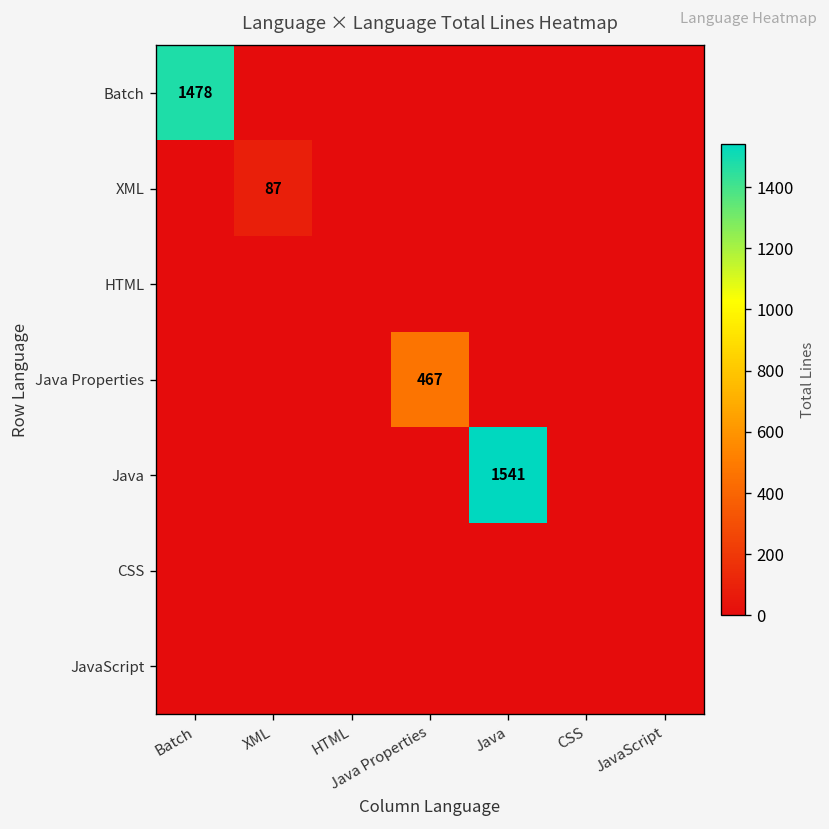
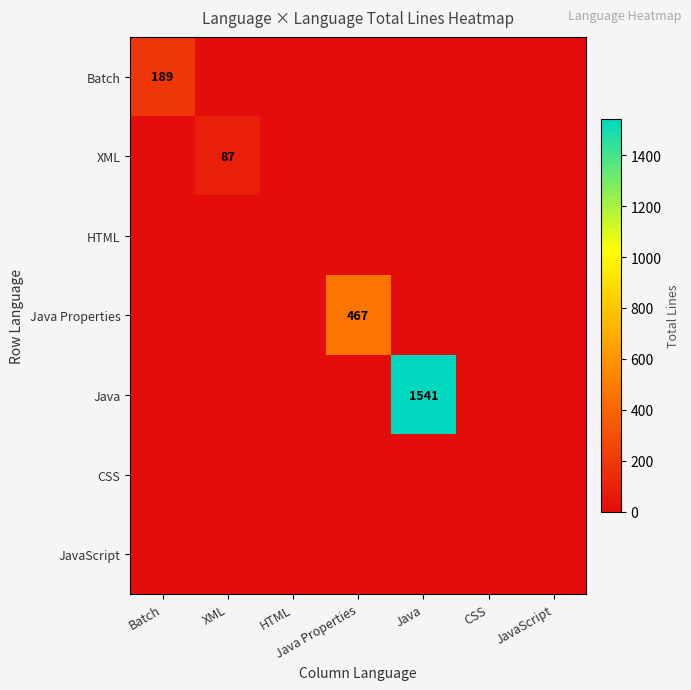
  {
    "Batch": {
-     "Batch": 1478
+     "Batch": 189
    },
    "XML": {
      "XML": 87
    },
    "Java Properties": {
      "Java Properties": 467
    },
    "Java": {
      "Java": 1541
    }
  }
